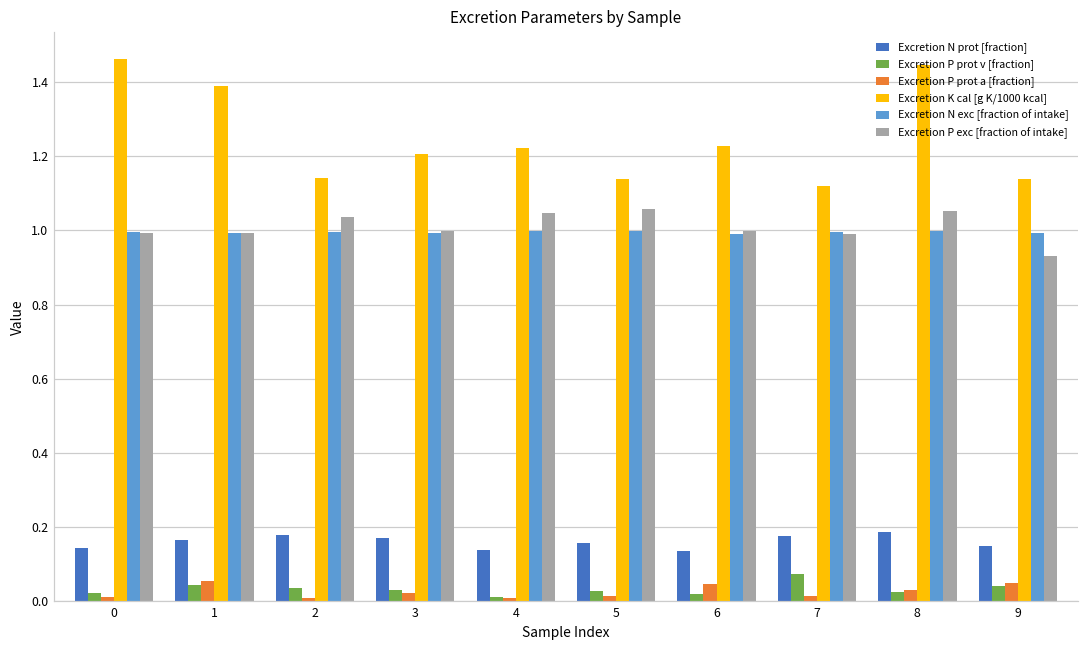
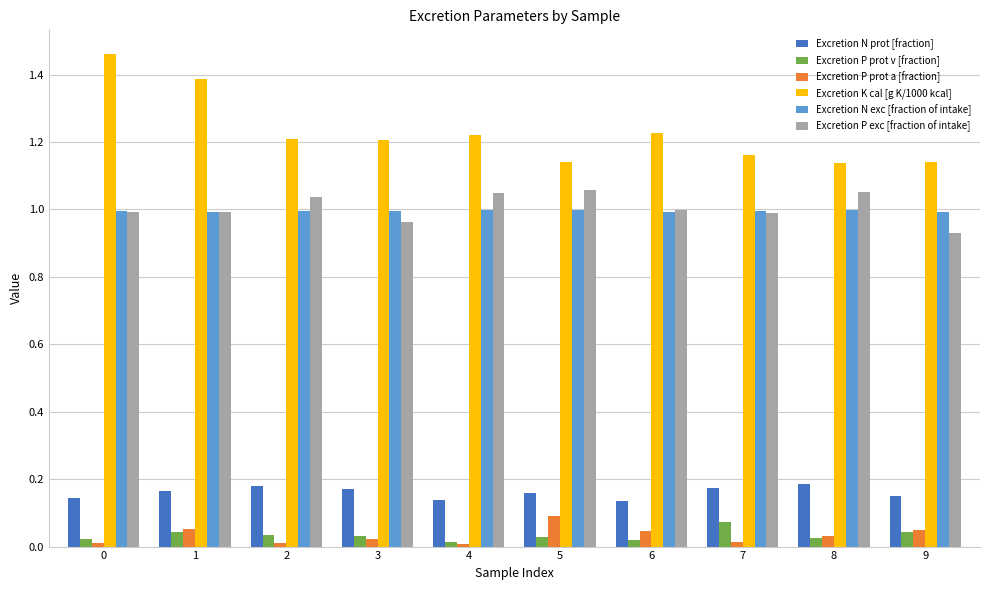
  {
    "Excretion P prot v [fraction]": {
      "0": 0.02,
      "1": 0.04,
      "2": 0.03,
      "3": 0.03,
      "4": 0.01,
      "5": 0.03,
      "6": 0.02,
      "7": 0.07,
      "8": 0.03,
      "9": 0.04
    },
    "Excretion P prot a [fraction]": {
      "0": 0.01,
      "1": 0.05,
      "2": 0.01,
      "3": 0.02,
      "4": 0.01,
-     "5": 0.01,
+     "5": 0.09,
      "6": 0.05,
      "7": 0.01,
      "8": 0.03,
      "9": 0.05
    },
    "Excretion K cal [g K/1000 kcal]": {
      "0": 1.46,
      "1": 1.39,
-     "2": 1.14,
+     "2": 1.21,
      "3": 1.20,
      "4": 1.22,
      "5": 1.14,
      "6": 1.23,
-     "7": 1.12,
-     "8": 1.45,
+     "7": 1.16,
+     "8": 1.14,
      "9": 1.14
    },
    "Excretion P exc [fraction of intake]": {
      "0": 0.99,
      "1": 0.99,
      "2": 1.04,
-     "3": 1.00,
+     "3": 0.96,
      "4": 1.05,
      "5": 1.06,
      "6": 1.00,
      "7": 0.99,
      "8": 1.05,
      "9": 0.93
    }
  }
